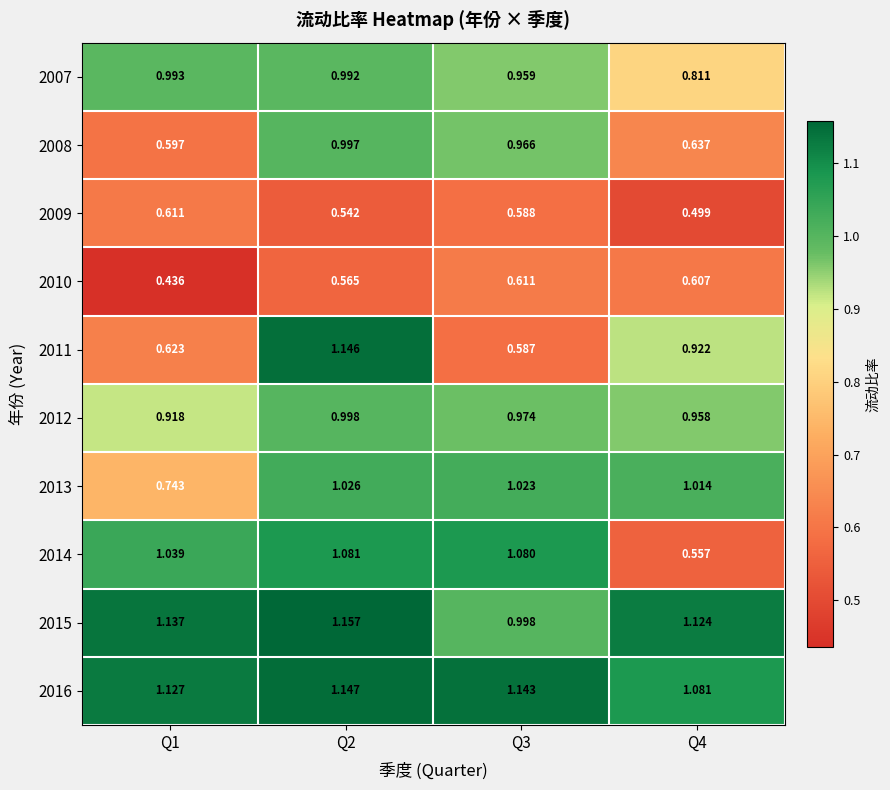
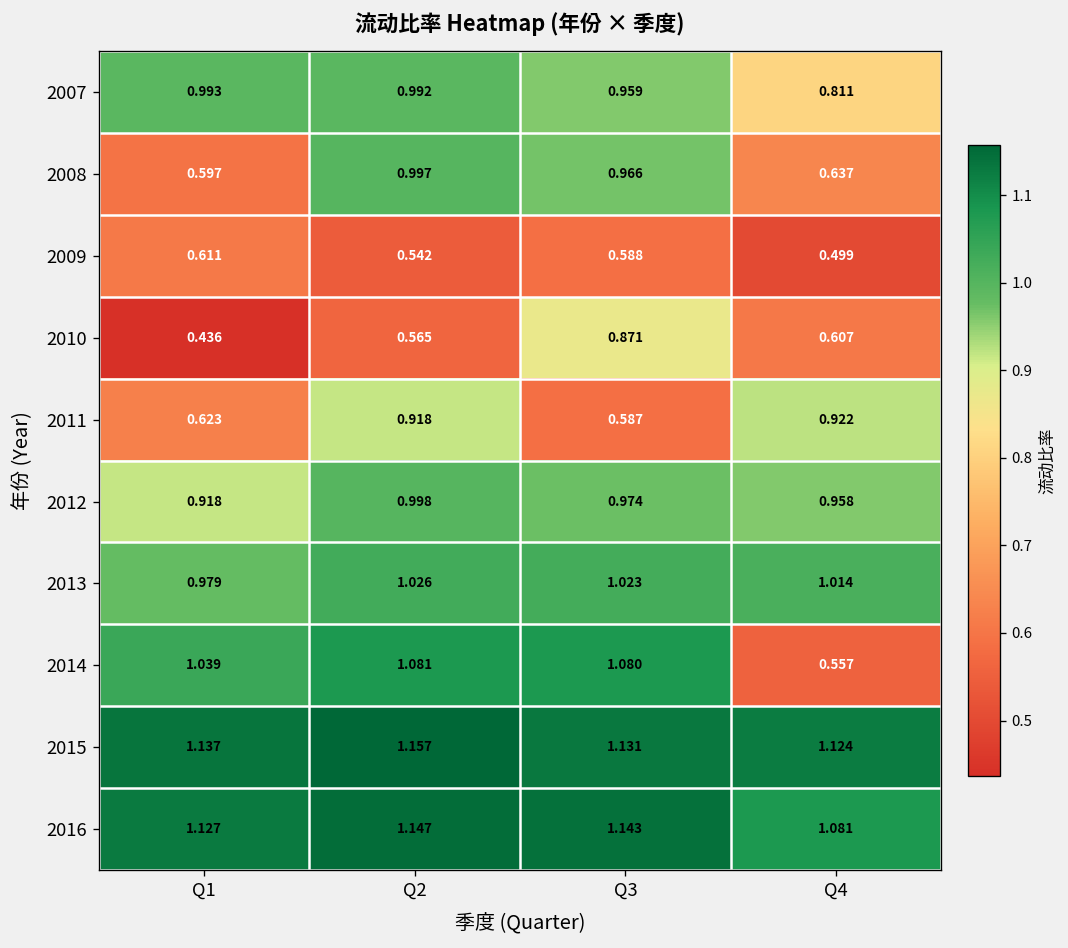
  {
    "2007": {
      "Q1": 0.993,
      "Q2": 0.992,
      "Q3": 0.959,
      "Q4": 0.811
    },
    "2008": {
      "Q1": 0.597,
      "Q2": 0.997,
      "Q3": 0.966,
      "Q4": 0.637
    },
    "2009": {
      "Q1": 0.611,
      "Q2": 0.542,
      "Q3": 0.588,
      "Q4": 0.499
    },
    "2010": {
      "Q1": 0.436,
      "Q2": 0.565,
-     "Q3": 0.611,
+     "Q3": 0.871,
      "Q4": 0.607
    },
    "2011": {
      "Q1": 0.623,
-     "Q2": 1.146,
+     "Q2": 0.918,
      "Q3": 0.587,
      "Q4": 0.922
    },
    "2012": {
      "Q1": 0.918,
      "Q2": 0.998,
      "Q3": 0.974,
      "Q4": 0.958
    },
    "2013": {
-     "Q1": 0.743,
+     "Q1": 0.979,
      "Q2": 1.026,
      "Q3": 1.023,
      "Q4": 1.014
    },
    "2014": {
      "Q1": 1.039,
      "Q2": 1.081,
      "Q3": 1.080,
      "Q4": 0.557
    },
    "2015": {
      "Q1": 1.137,
      "Q2": 1.157,
-     "Q3": 0.998,
+     "Q3": 1.131,
      "Q4": 1.124
    },
    "2016": {
      "Q1": 1.127,
      "Q2": 1.147,
      "Q3": 1.143,
      "Q4": 1.081
    }
  }
